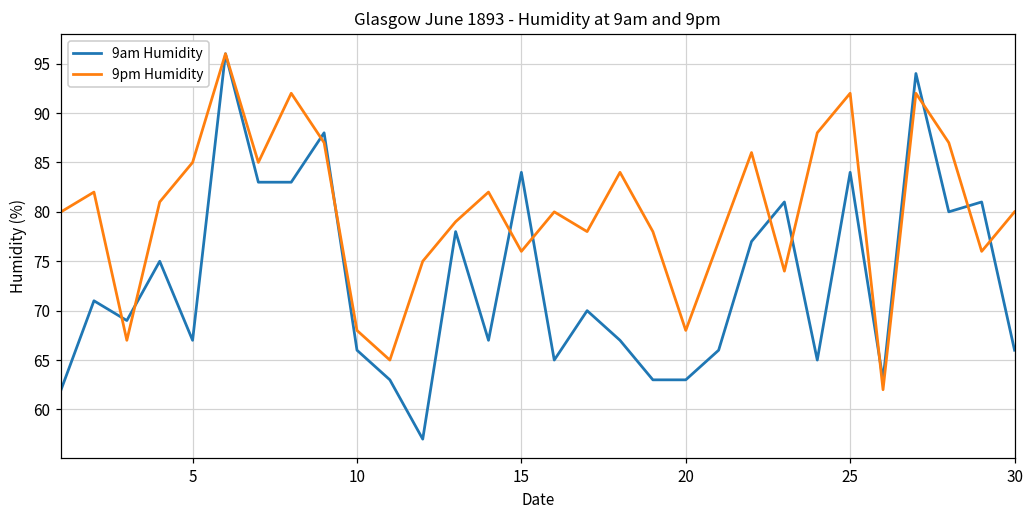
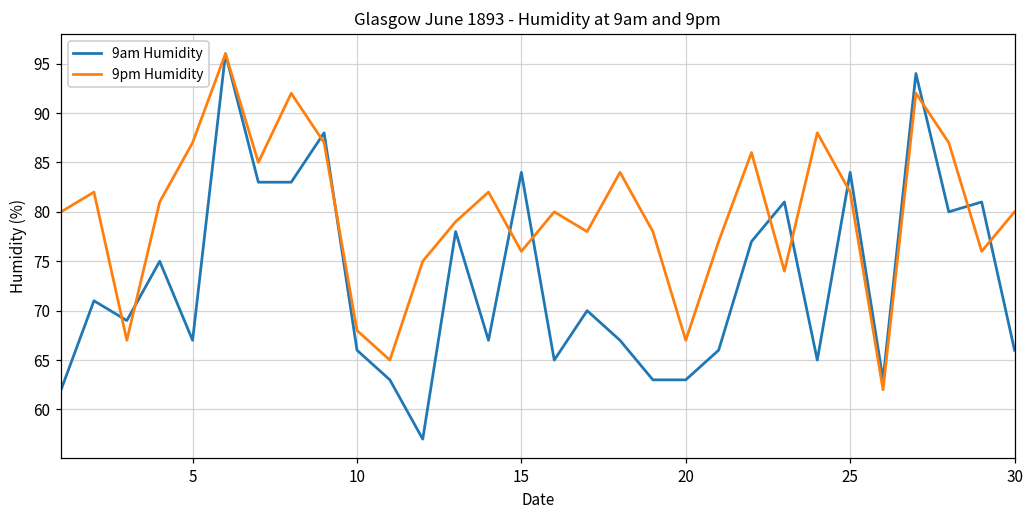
  {
    "9am Humidity": {
      "5": 67,
      "10": 66,
      "15": 84,
      "20": 63,
      "25": 84,
      "30": 66
    },
    "9pm Humidity": {
-     "5": 85,
+     "5": 87,
      "10": 68,
      "15": 76,
-     "20": 68,
-     "25": 92,
+     "20": 67,
+     "25": 82,
      "30": 80
    }
  }
